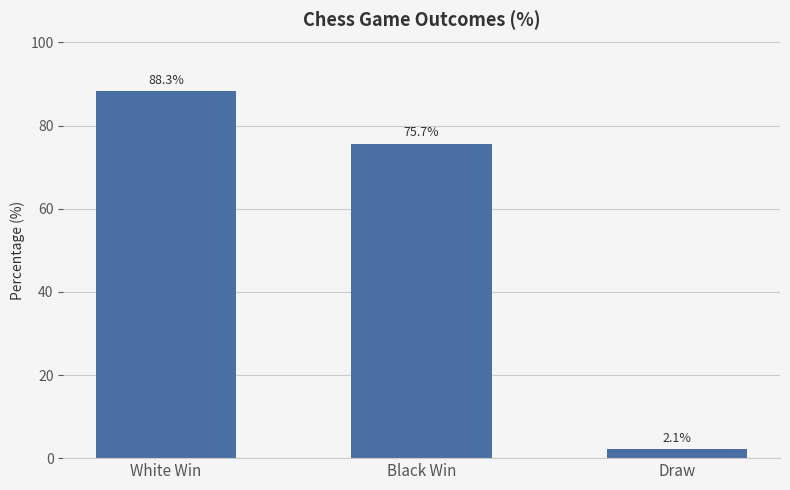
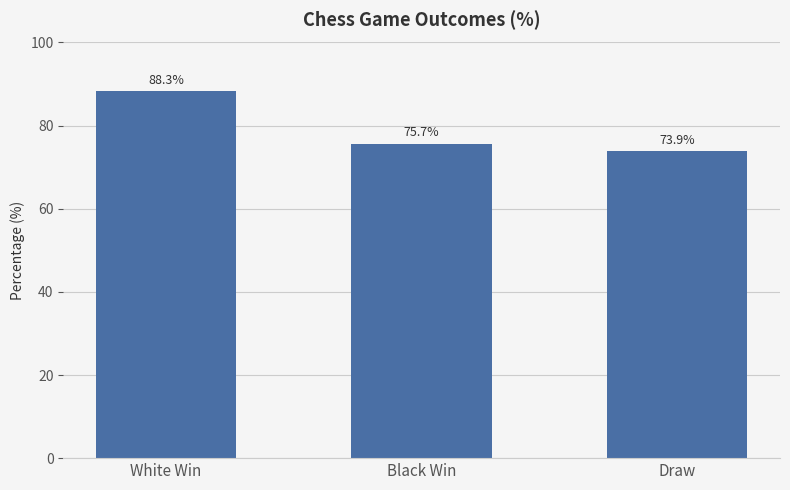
  {
    "White Win": "88.3%",
    "Black Win": "75.7%",
-   "Draw": "2.1%"
+   "Draw": "73.9%"
  }
